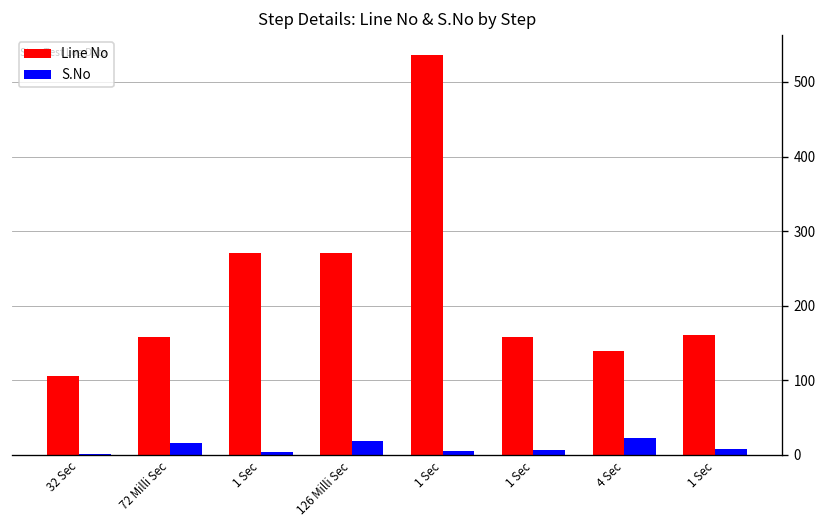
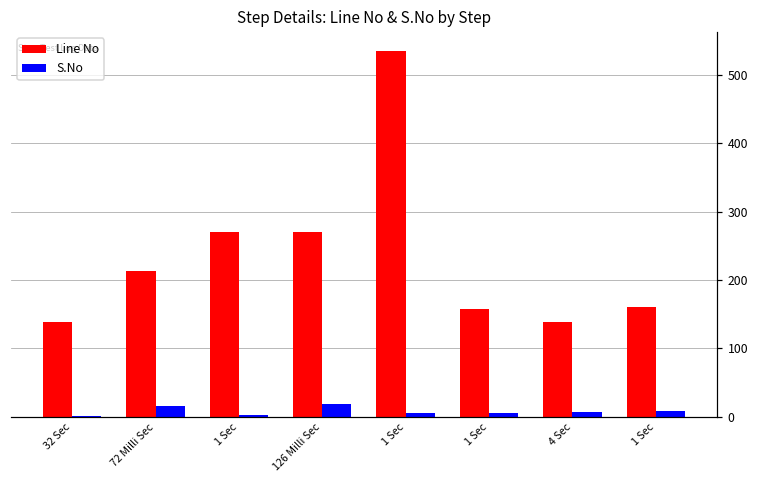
  {
    "Line No": {
-     "32 Sec": 110,
-     "72 Milli Sec": 160,
+     "32 Sec": 140,
+     "72 Milli Sec": 210,
      "126 Milli Sec": 270,
      "4 Sec": 140
    },
    "S.No": {
      "72 Milli Sec": 20,
      "126 Milli Sec": 20,
-     "4 Sec": 20
+     "4 Sec": 10
    }
  }
